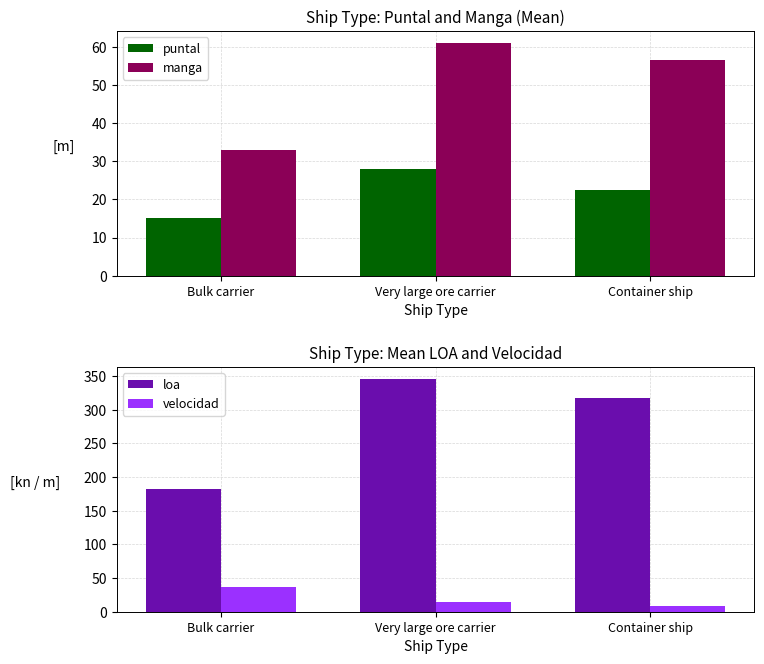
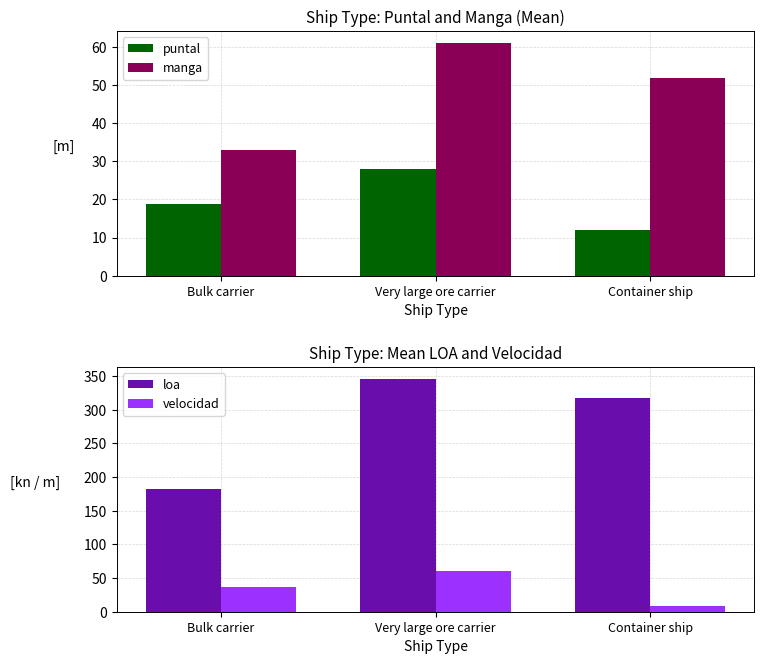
  {
    "Ship Type: Puntal and Manga (Mean)": {
      "puntal": {
-       "Bulk carrier": 15,
+       "Bulk carrier": 19,
        "Very large ore carrier": 28,
-       "Container ship": 22
+       "Container ship": 12
      },
      "manga": {
        "Bulk carrier": 33,
        "Very large ore carrier": 61,
-       "Container ship": 56
+       "Container ship": 52
      }
    },
    "Ship Type: Mean LOA and Velocidad": {
      "loa": {
        "Bulk carrier": 180,
        "Very large ore carrier": 350,
        "Container ship": 320
      },
      "velocidad": {
        "Bulk carrier": 40,
-       "Very large ore carrier": 10,
+       "Very large ore carrier": 60,
        "Container ship": 10
      }
    }
  }
